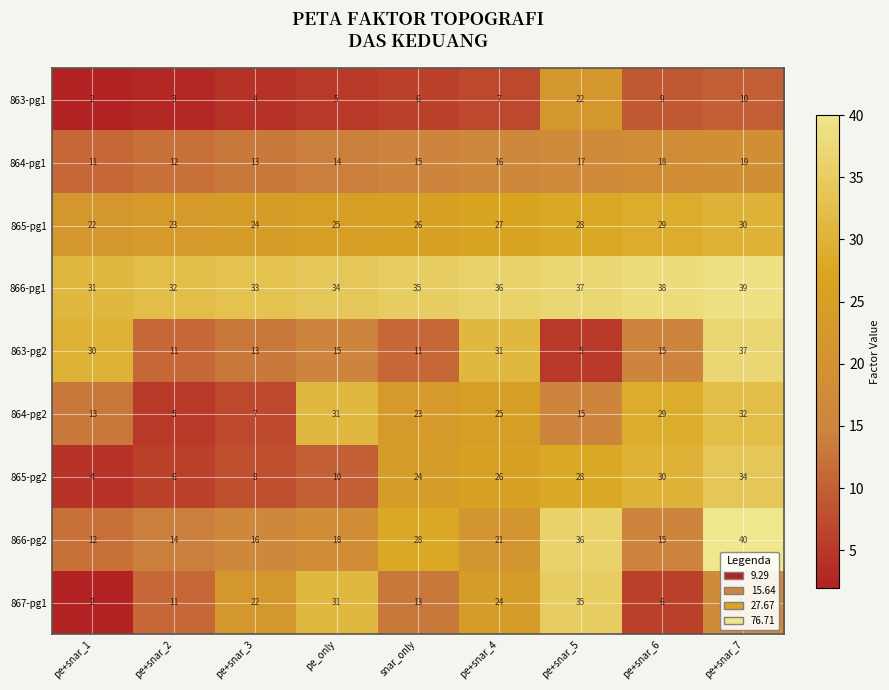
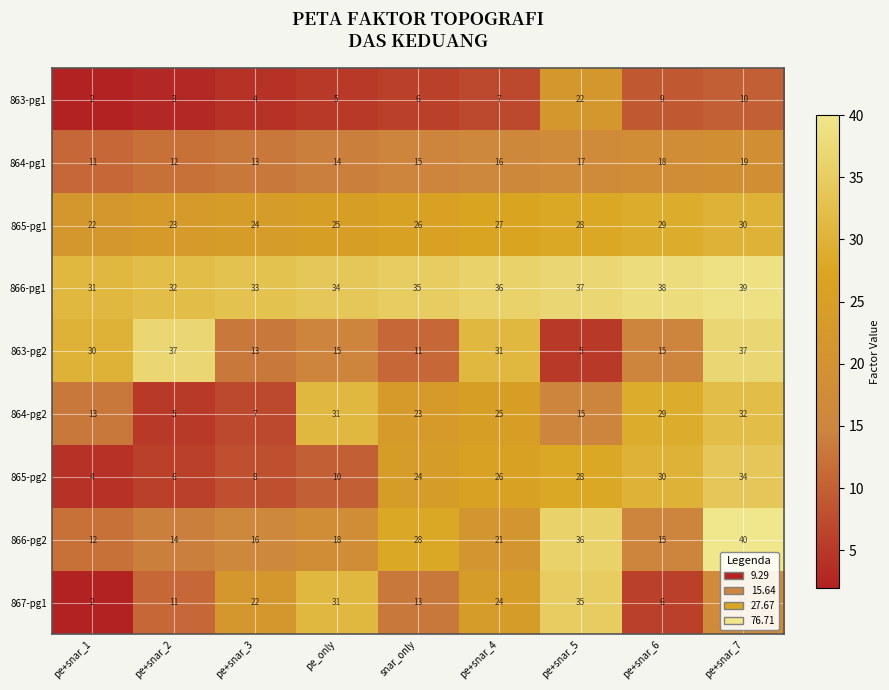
  {
    "863-pg1": {
      "pe+snar_1": 2,
      "pe+snar_2": 3,
      "pe+snar_3": 4,
      "pe_only": 5,
      "snar_only": 6,
      "pe+snar_4": 7,
      "pe+snar_5": 22,
      "pe+snar_6": 9,
      "pe+snar_7": 10
    },
    "864-pg1": {
      "pe+snar_1": 11,
      "pe+snar_2": 12,
      "pe+snar_3": 13,
      "pe_only": 14,
      "snar_only": 15,
      "pe+snar_4": 16,
      "pe+snar_5": 17,
      "pe+snar_6": 18,
      "pe+snar_7": 19
    },
    "865-pg1": {
      "pe+snar_1": 22,
      "pe+snar_2": 23,
      "pe+snar_3": 24,
      "pe_only": 25,
      "snar_only": 26,
      "pe+snar_4": 27,
      "pe+snar_5": 28,
      "pe+snar_6": 29,
      "pe+snar_7": 30
    },
    "866-pg1": {
      "pe+snar_1": 31,
      "pe+snar_2": 32,
      "pe+snar_3": 33,
      "pe_only": 34,
      "snar_only": 35,
      "pe+snar_4": 36,
      "pe+snar_5": 37,
      "pe+snar_6": 38,
      "pe+snar_7": 39
    },
    "863-pg2": {
      "pe+snar_1": 30,
-     "pe+snar_2": 11,
+     "pe+snar_2": 37,
      "pe+snar_3": 13,
      "pe_only": 15,
      "snar_only": 11,
      "pe+snar_4": 31,
      "pe+snar_5": 5,
      "pe+snar_6": 15,
      "pe+snar_7": 37
    },
    "864-pg2": {
      "pe+snar_1": 13,
      "pe+snar_2": 5,
      "pe+snar_3": 7,
      "pe_only": 31,
      "snar_only": 23,
      "pe+snar_4": 25,
      "pe+snar_5": 15,
      "pe+snar_6": 29,
      "pe+snar_7": 32
    },
    "865-pg2": {
      "pe+snar_1": 4,
      "pe+snar_2": 6,
      "pe+snar_3": 8,
      "pe_only": 10,
      "snar_only": 24,
      "pe+snar_4": 26,
      "pe+snar_5": 28,
      "pe+snar_6": 30,
      "pe+snar_7": 34
    },
    "866-pg2": {
      "pe+snar_1": 12,
      "pe+snar_2": 14,
      "pe+snar_3": 16,
      "pe_only": 18,
      "snar_only": 28,
      "pe+snar_4": 21,
      "pe+snar_5": 36,
      "pe+snar_6": 15,
      "pe+snar_7": 40
    },
    "867-pg1": {
      "pe+snar_1": 2,
      "pe+snar_2": 11,
      "pe+snar_3": 22,
      "pe_only": 31,
      "snar_only": 13,
      "pe+snar_4": 24,
      "pe+snar_5": 35,
      "pe+snar_6": 6
    }
  }
